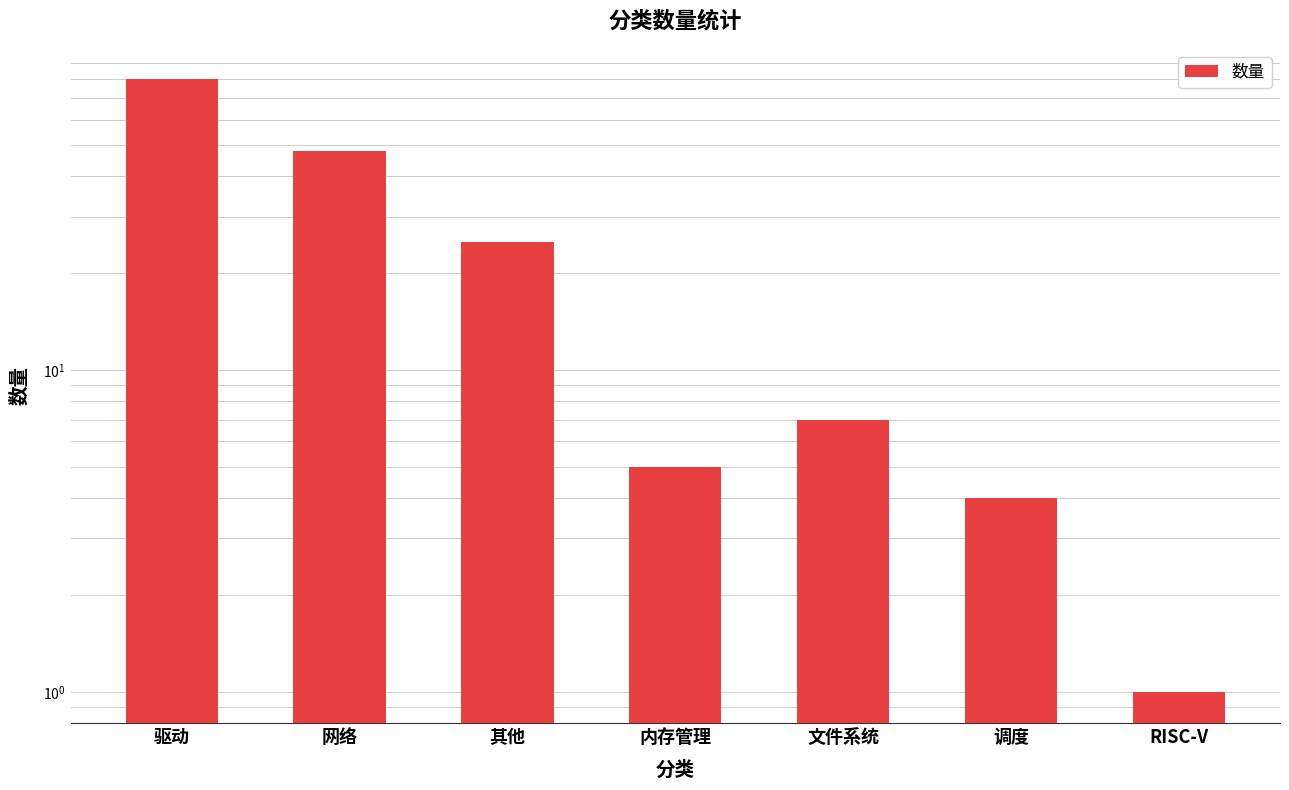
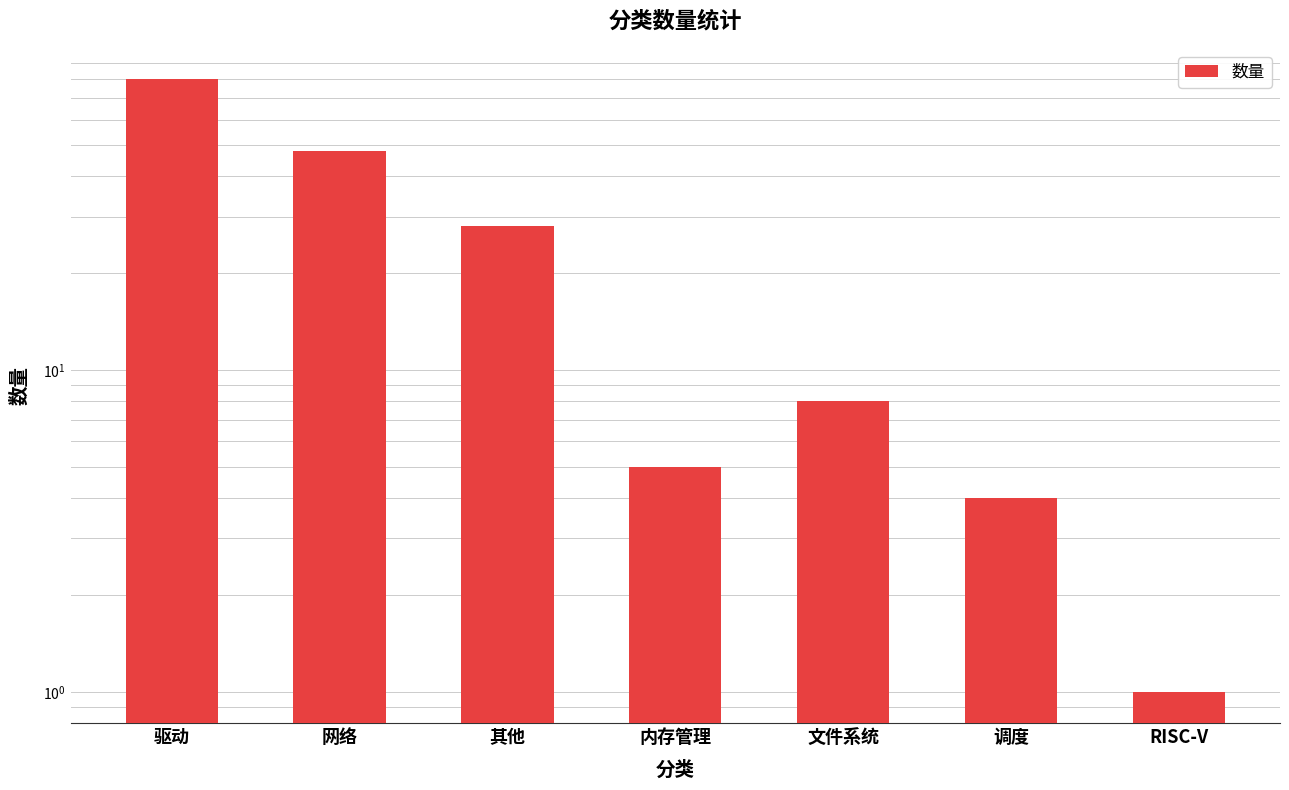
  {
    "驱动": 80,
    "网络": 48,
-   "其他": 25,
+   "其他": 28,
    "内存管理": 5,
-   "文件系统": 7,
+   "文件系统": 8,
    "调度": 4,
    "RISC-V": 1
  }
